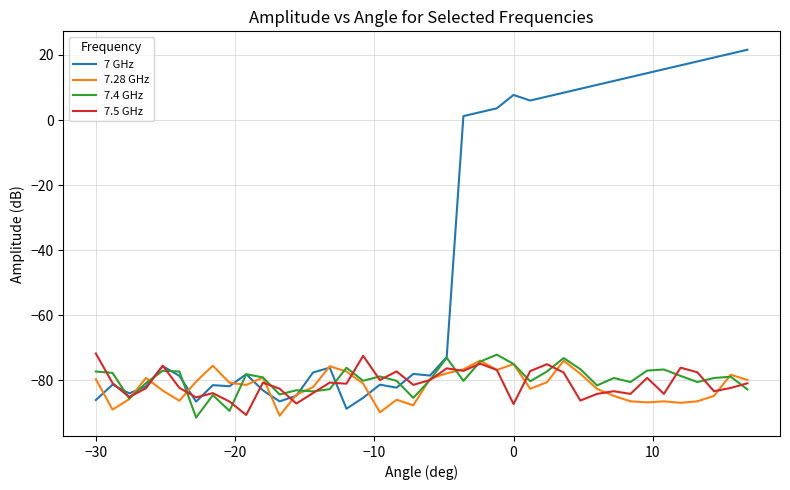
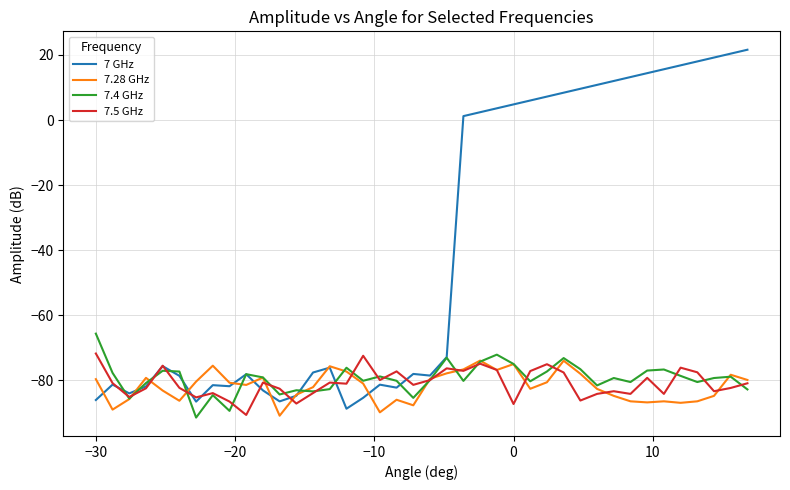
  {
    "7 GHz": {
      "−30": -86,
-     "0": 8
+     "0": 5
    },
    "7.28 GHz": {
      "−30": -80
    },
    "7.4 GHz": {
-     "−30": -77
+     "−30": -66
    },
    "7.5 GHz": {
      "−30": -72,
      "0": -87
    }
  }
